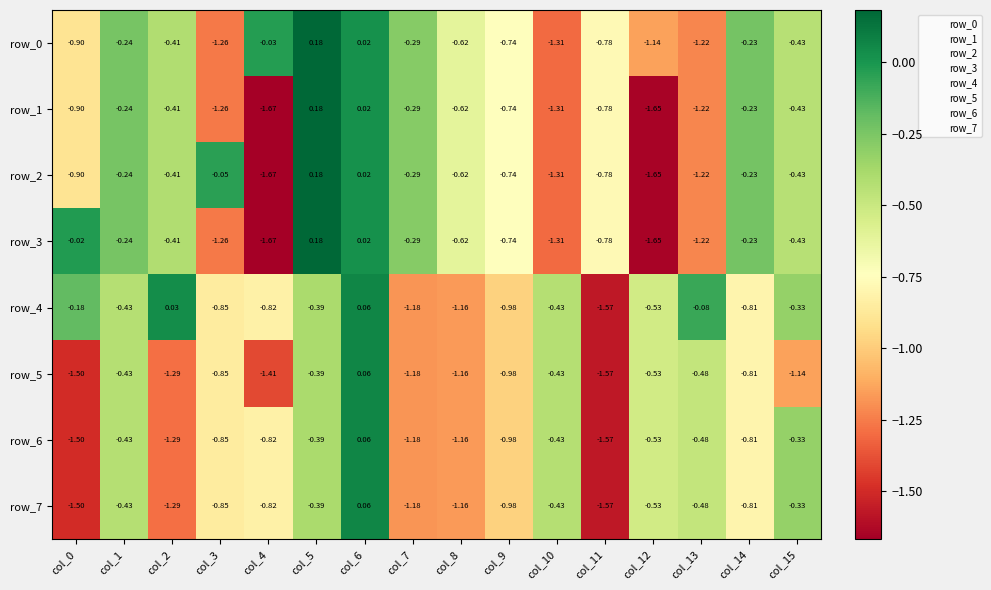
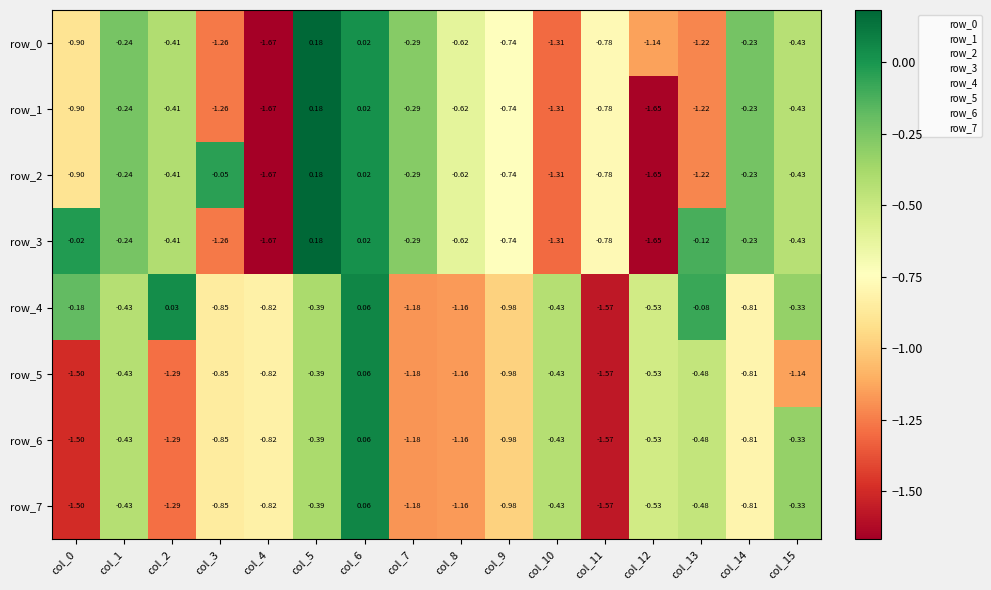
  {
    "row_0": {
      "col_0": -0.90,
      "col_1": -0.24,
      "col_2": -0.41,
      "col_3": -1.26,
-     "col_4": -0.03,
+     "col_4": -1.67,
      "col_5": 0.18,
      "col_6": 0.02,
      "col_7": -0.29,
      "col_8": -0.62,
      "col_9": -0.74,
      "col_10": -1.31,
      "col_11": -0.78,
      "col_12": -1.14,
      "col_13": -1.22,
      "col_14": -0.23,
      "col_15": -0.43
    },
    "row_1": {
      "col_0": -0.90,
      "col_1": -0.24,
      "col_2": -0.41,
      "col_3": -1.26,
      "col_4": -1.67,
      "col_5": 0.18,
      "col_6": 0.02,
      "col_7": -0.29,
      "col_8": -0.62,
      "col_9": -0.74,
      "col_10": -1.31,
      "col_11": -0.78,
      "col_12": -1.65,
      "col_13": -1.22,
      "col_14": -0.23,
      "col_15": -0.43
    },
    "row_2": {
      "col_0": -0.90,
      "col_1": -0.24,
      "col_2": -0.41,
      "col_3": -0.05,
      "col_4": -1.67,
      "col_5": 0.18,
      "col_6": 0.02,
      "col_7": -0.29,
      "col_8": -0.62,
      "col_9": -0.74,
      "col_10": -1.31,
      "col_11": -0.78,
      "col_12": -1.65,
      "col_13": -1.22,
      "col_14": -0.23,
      "col_15": -0.43
    },
    "row_3": {
      "col_0": -0.02,
      "col_1": -0.24,
      "col_2": -0.41,
      "col_3": -1.26,
      "col_4": -1.67,
      "col_5": 0.18,
      "col_6": 0.02,
      "col_7": -0.29,
      "col_8": -0.62,
      "col_9": -0.74,
      "col_10": -1.31,
      "col_11": -0.78,
      "col_12": -1.65,
-     "col_13": -1.22,
+     "col_13": -0.12,
      "col_14": -0.23,
      "col_15": -0.43
    },
    "row_4": {
      "col_0": -0.18,
      "col_1": -0.43,
      "col_2": 0.03,
      "col_3": -0.85,
      "col_4": -0.82,
      "col_5": -0.39,
      "col_6": 0.06,
      "col_7": -1.18,
      "col_8": -1.16,
      "col_9": -0.98,
      "col_10": -0.43,
      "col_11": -1.57,
      "col_12": -0.53,
      "col_13": -0.08,
      "col_14": -0.81,
      "col_15": -0.33
    },
    "row_5": {
      "col_0": -1.50,
      "col_1": -0.43,
      "col_2": -1.29,
      "col_3": -0.85,
-     "col_4": -1.41,
+     "col_4": -0.82,
      "col_5": -0.39,
      "col_6": 0.06,
      "col_7": -1.18,
      "col_8": -1.16,
      "col_9": -0.98,
      "col_10": -0.43,
      "col_11": -1.57,
      "col_12": -0.53,
      "col_13": -0.48,
      "col_14": -0.81,
      "col_15": -1.14
    },
    "row_6": {
      "col_0": -1.50,
      "col_1": -0.43,
      "col_2": -1.29,
      "col_3": -0.85,
      "col_4": -0.82,
      "col_5": -0.39,
      "col_6": 0.06,
      "col_7": -1.18,
      "col_8": -1.16,
      "col_9": -0.98,
      "col_10": -0.43,
      "col_11": -1.57,
      "col_12": -0.53,
      "col_13": -0.48,
      "col_14": -0.81,
      "col_15": -0.33
    },
    "row_7": {
      "col_0": -1.50,
      "col_1": -0.43,
      "col_2": -1.29,
      "col_3": -0.85,
      "col_4": -0.82,
      "col_5": -0.39,
      "col_6": 0.06,
      "col_7": -1.18,
      "col_8": -1.16,
      "col_9": -0.98,
      "col_10": -0.43,
      "col_11": -1.57,
      "col_12": -0.53,
      "col_13": -0.48,
      "col_14": -0.81,
      "col_15": -0.33
    }
  }
